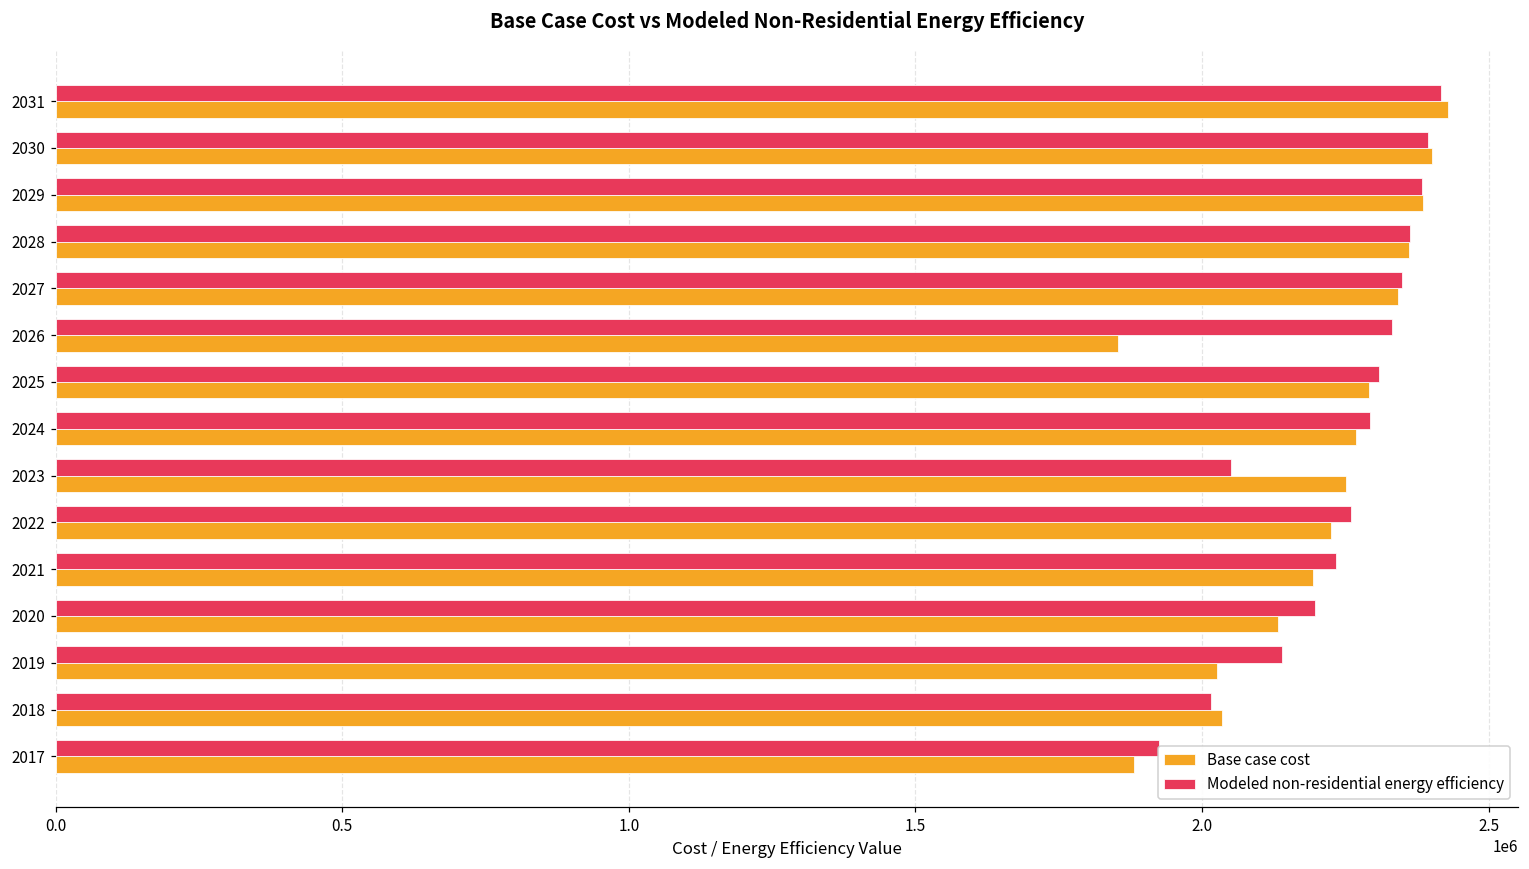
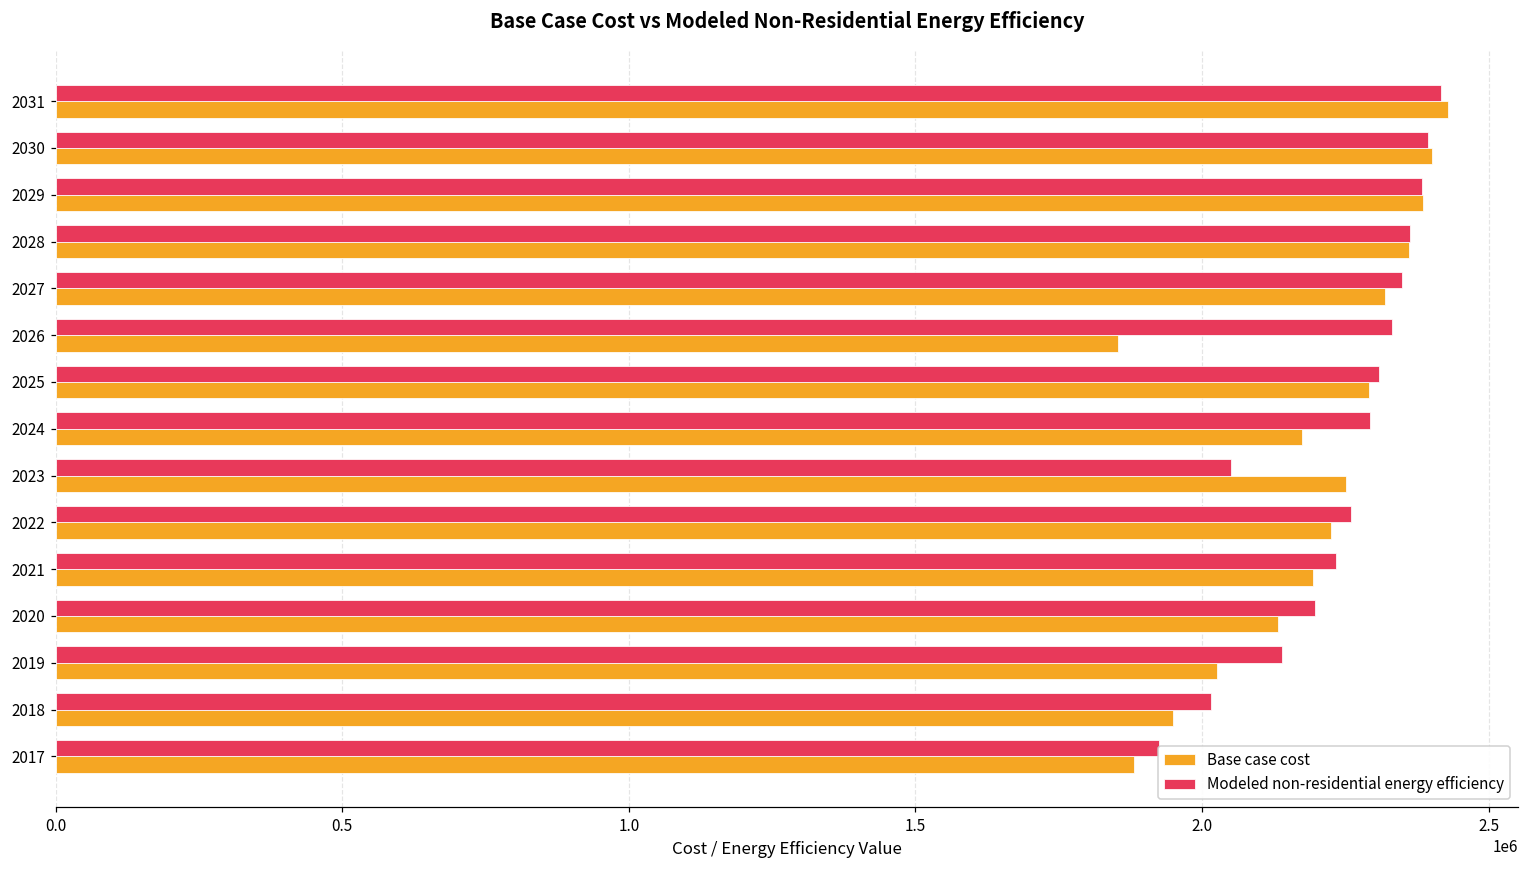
  {
    "Base case cost": {
      "2031": 2430000,
      "2030": 2400000,
      "2029": 2390000,
      "2028": 2360000,
-     "2027": 2340000,
+     "2027": 2320000,
      "2026": 1850000,
      "2025": 2290000,
-     "2024": 2270000,
+     "2024": 2170000,
      "2023": 2250000,
      "2022": 2230000,
      "2021": 2190000,
      "2020": 2130000,
      "2019": 2030000,
-     "2018": 2040000,
+     "2018": 1950000,
      "2017": 1880000
    },
    "Modeled non-residential energy efficiency": {
      "2031": 2420000,
      "2030": 2390000,
      "2029": 2380000,
      "2028": 2360000,
      "2027": 2350000,
      "2026": 2330000,
      "2025": 2310000,
      "2024": 2290000,
      "2023": 2050000,
      "2022": 2260000,
      "2021": 2230000,
      "2020": 2200000,
      "2019": 2140000,
      "2018": 2020000,
      "2017": 1930000
    }
  }
